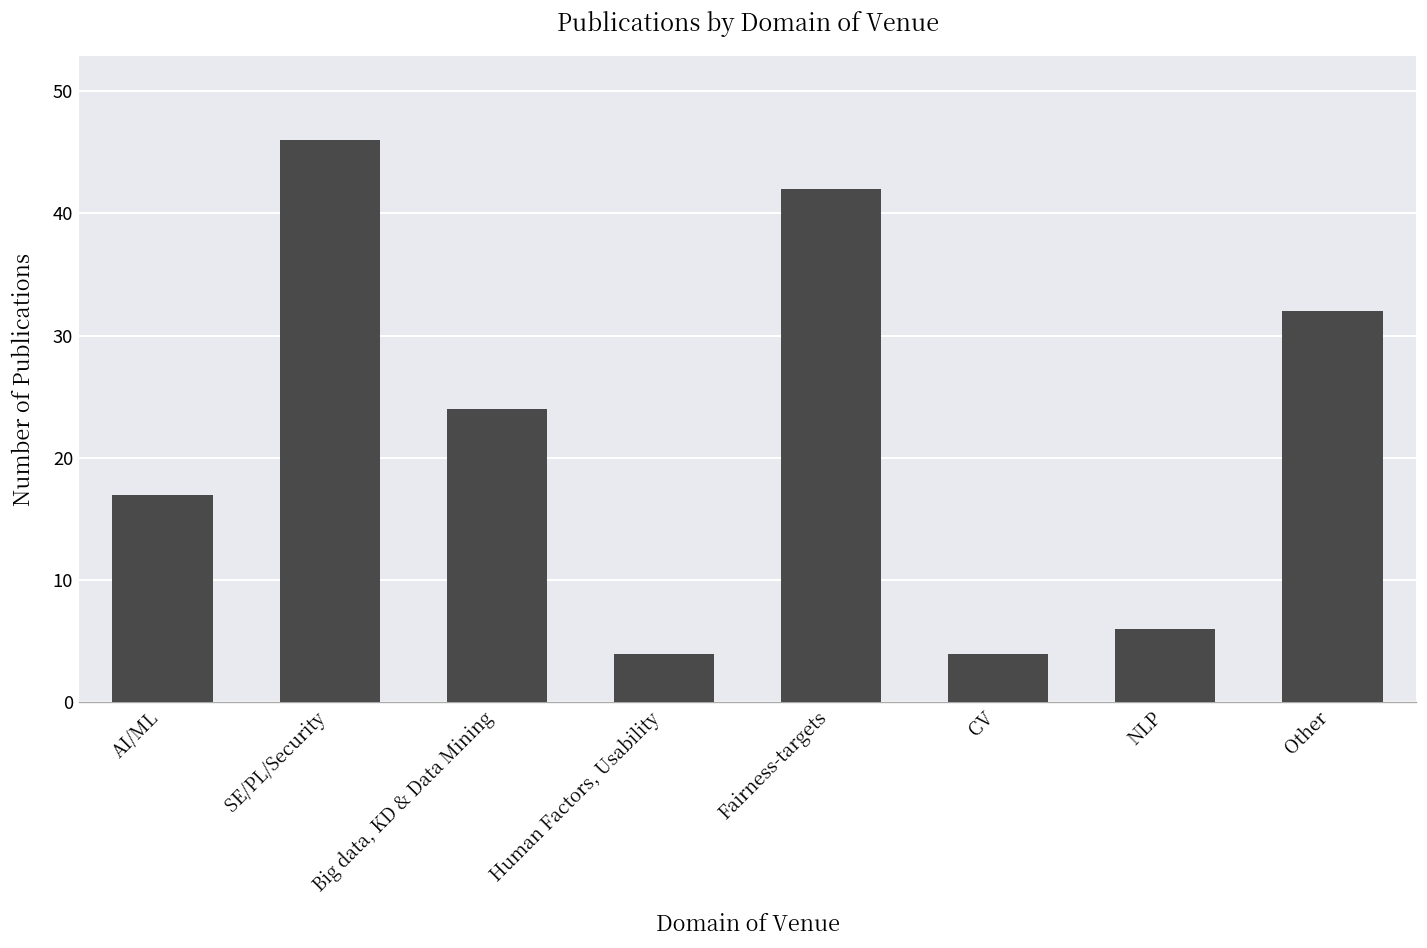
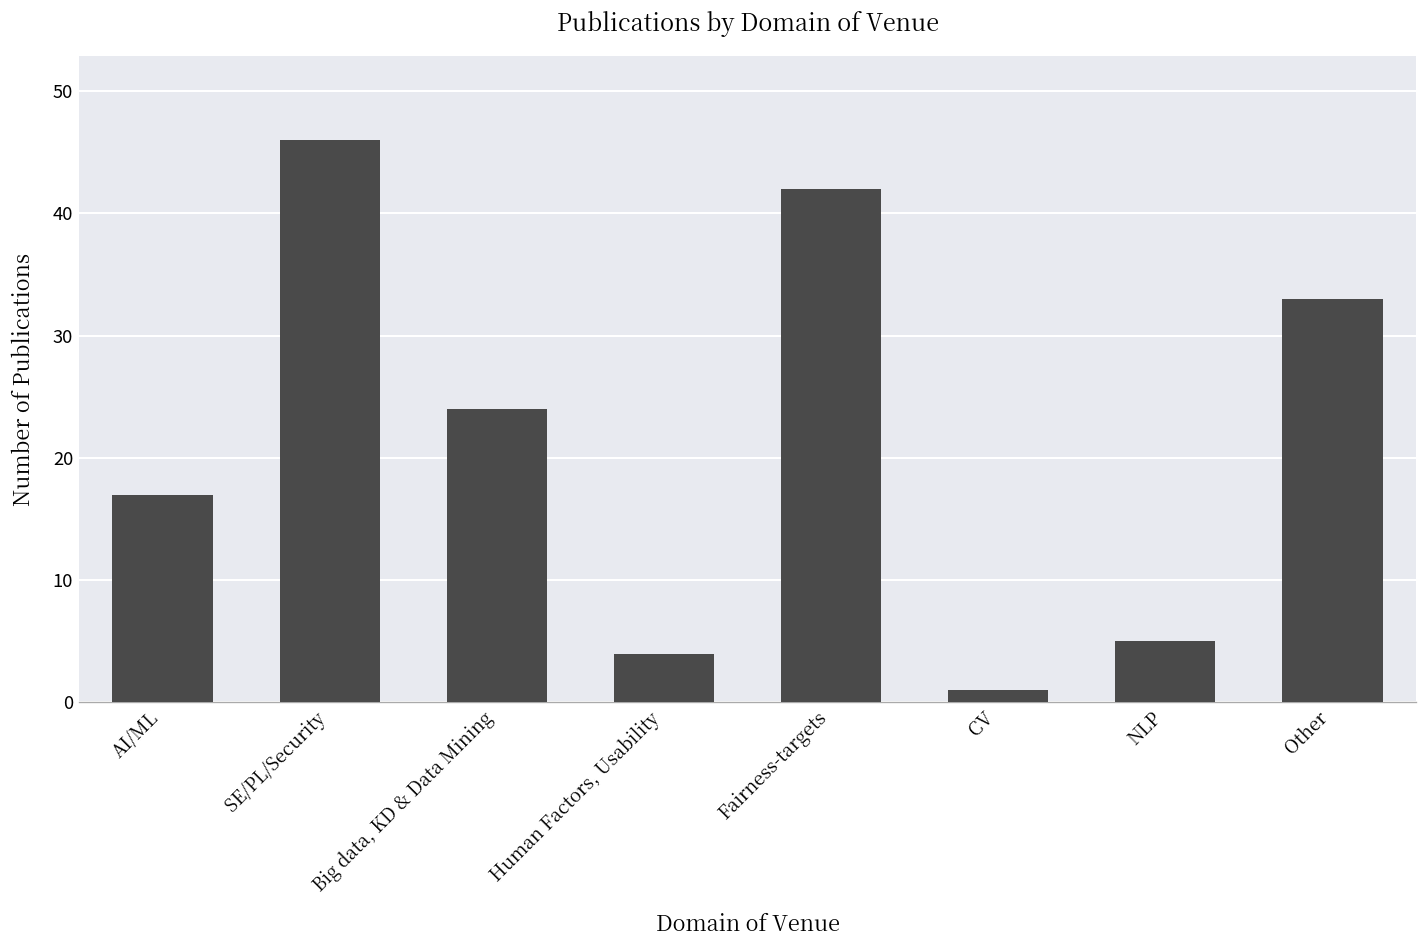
  {
    "AI/ML": 17,
    "SE/PL/Security": 46,
    "Big data, KD & Data Mining": 24,
    "Human Factors, Usability": 4,
    "Fairness-targets": 42,
-   "CV": 4,
-   "NLP": 6,
-   "Other": 32
+   "CV": 1,
+   "NLP": 5,
+   "Other": 33
  }
